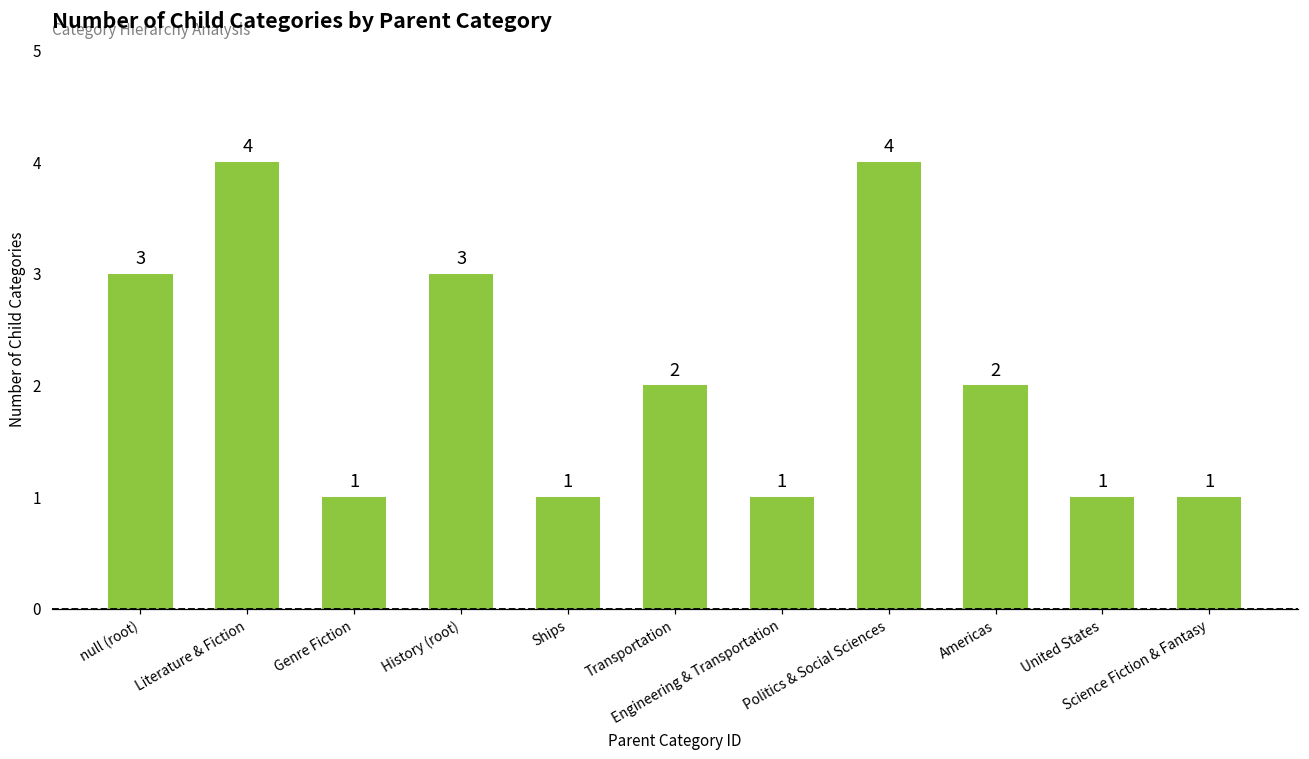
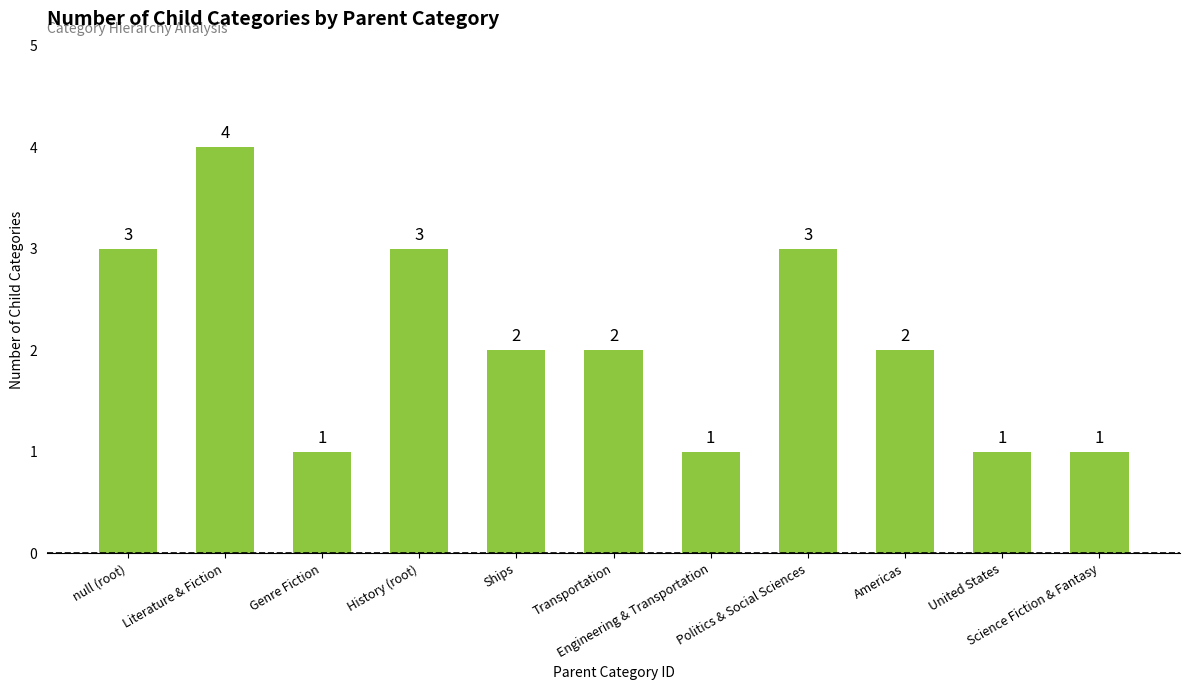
  {
    "null (root)": 3,
    "Literature & Fiction": 4,
    "Genre Fiction": 1,
    "History (root)": 3,
-   "Ships": 1,
+   "Ships": 2,
    "Transportation": 2,
    "Engineering & Transportation": 1,
-   "Politics & Social Sciences": 4,
+   "Politics & Social Sciences": 3,
    "Americas": 2,
    "United States": 1,
    "Science Fiction & Fantasy": 1
  }
